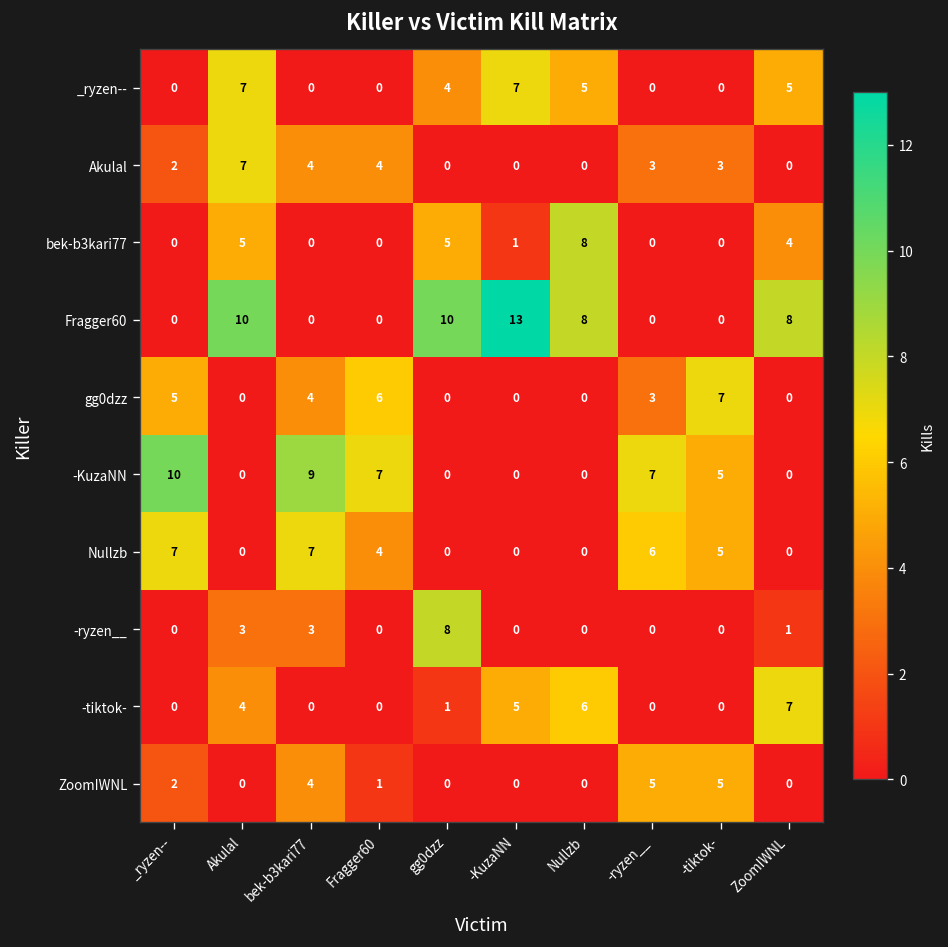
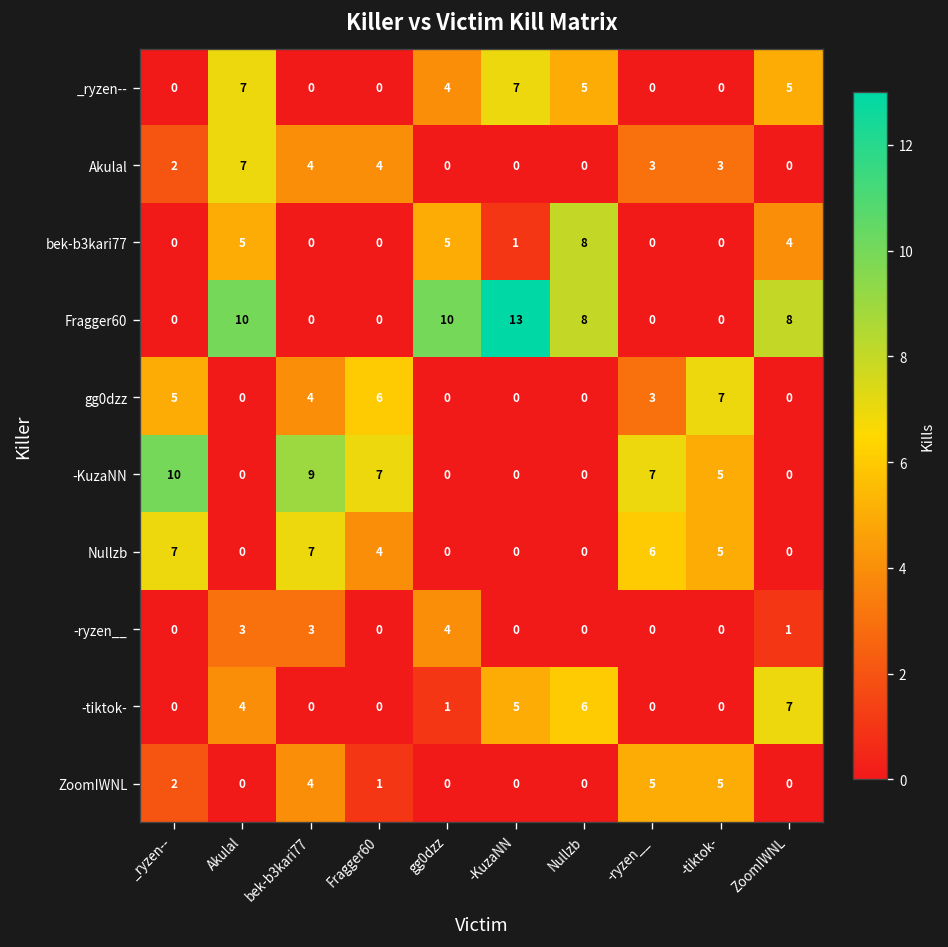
  {
    "_ryzen--": {
      "_ryzen--": 0,
      "Akulal": 7,
      "bek-b3kari77": 0,
      "Fragger60": 0,
      "gg0dzz": 4,
      "-KuzaNN": 7,
      "Nullzb": 5,
      "-ryzen__": 0,
      "-tiktok-": 0,
      "ZoomIWNL": 5
    },
    "Akulal": {
      "_ryzen--": 2,
      "Akulal": 7,
      "bek-b3kari77": 4,
      "Fragger60": 4,
      "gg0dzz": 0,
      "-KuzaNN": 0,
      "Nullzb": 0,
      "-ryzen__": 3,
      "-tiktok-": 3,
      "ZoomIWNL": 0
    },
    "bek-b3kari77": {
      "_ryzen--": 0,
      "Akulal": 5,
      "bek-b3kari77": 0,
      "Fragger60": 0,
      "gg0dzz": 5,
      "-KuzaNN": 1,
      "Nullzb": 8,
      "-ryzen__": 0,
      "-tiktok-": 0,
      "ZoomIWNL": 4
    },
    "Fragger60": {
      "_ryzen--": 0,
      "Akulal": 10,
      "bek-b3kari77": 0,
      "Fragger60": 0,
      "gg0dzz": 10,
      "-KuzaNN": 13,
      "Nullzb": 8,
      "-ryzen__": 0,
      "-tiktok-": 0,
      "ZoomIWNL": 8
    },
    "gg0dzz": {
      "_ryzen--": 5,
      "Akulal": 0,
      "bek-b3kari77": 4,
      "Fragger60": 6,
      "gg0dzz": 0,
      "-KuzaNN": 0,
      "Nullzb": 0,
      "-ryzen__": 3,
      "-tiktok-": 7,
      "ZoomIWNL": 0
    },
    "-KuzaNN": {
      "_ryzen--": 10,
      "Akulal": 0,
      "bek-b3kari77": 9,
      "Fragger60": 7,
      "gg0dzz": 0,
      "-KuzaNN": 0,
      "Nullzb": 0,
      "-ryzen__": 7,
      "-tiktok-": 5,
      "ZoomIWNL": 0
    },
    "Nullzb": {
      "_ryzen--": 7,
      "Akulal": 0,
      "bek-b3kari77": 7,
      "Fragger60": 4,
      "gg0dzz": 0,
      "-KuzaNN": 0,
      "Nullzb": 0,
      "-ryzen__": 6,
      "-tiktok-": 5,
      "ZoomIWNL": 0
    },
    "-ryzen__": {
      "_ryzen--": 0,
      "Akulal": 3,
      "bek-b3kari77": 3,
      "Fragger60": 0,
-     "gg0dzz": 8,
+     "gg0dzz": 4,
      "-KuzaNN": 0,
      "Nullzb": 0,
      "-ryzen__": 0,
      "-tiktok-": 0,
      "ZoomIWNL": 1
    },
    "-tiktok-": {
      "_ryzen--": 0,
      "Akulal": 4,
      "bek-b3kari77": 0,
      "Fragger60": 0,
      "gg0dzz": 1,
      "-KuzaNN": 5,
      "Nullzb": 6,
      "-ryzen__": 0,
      "-tiktok-": 0,
      "ZoomIWNL": 7
    },
    "ZoomIWNL": {
      "_ryzen--": 2,
      "Akulal": 0,
      "bek-b3kari77": 4,
      "Fragger60": 1,
      "gg0dzz": 0,
      "-KuzaNN": 0,
      "Nullzb": 0,
      "-ryzen__": 5,
      "-tiktok-": 5,
      "ZoomIWNL": 0
    }
  }
